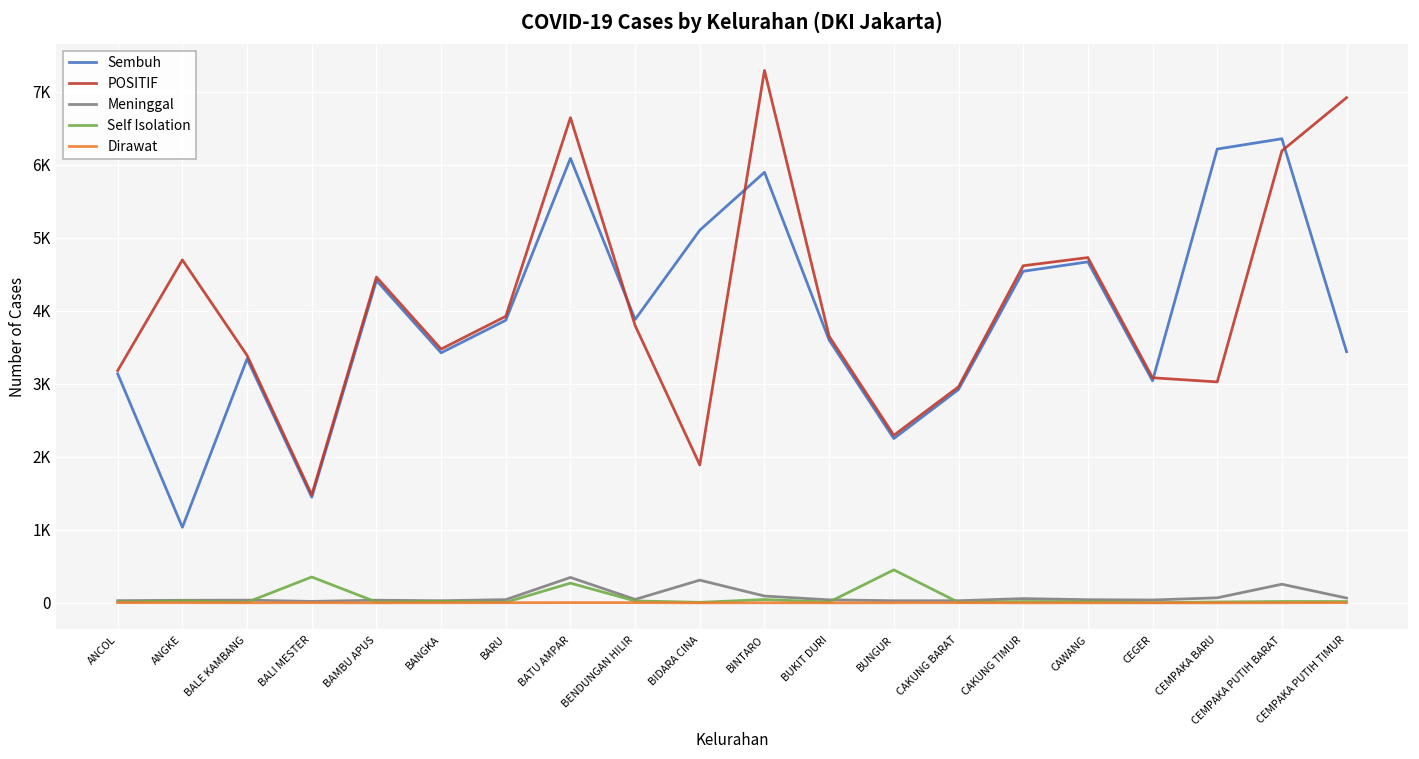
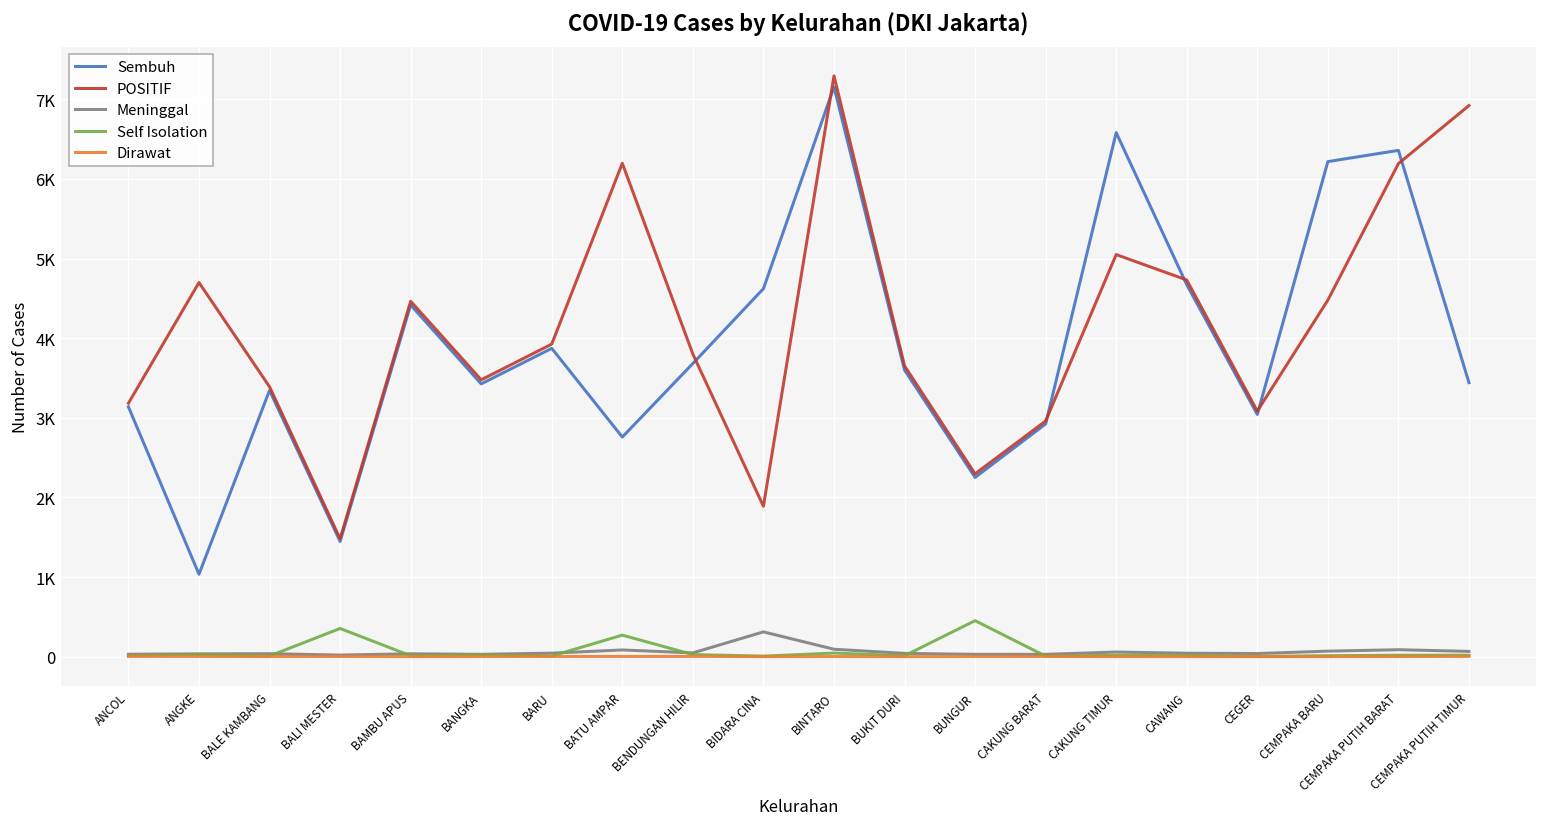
  {
    "Sembuh": {
      "ANCOL": 3100,
      "ANGKE": 1000,
      "BALE KAMBANG": 3300,
      "BAMBU APUS": 4400,
      "BANGKA": 3400,
      "BARU": 3900,
-     "BATU AMPAR": 6100,
-     "BENDUNGAN HILIR": 3900,
-     "BIDARA CINA": 5100,
-     "BINTARO": 5900,
+     "BATU AMPAR": 2800,
+     "BENDUNGAN HILIR": 3700,
+     "BIDARA CINA": 4600,
+     "BINTARO": 7200,
      "BUKIT DURI": 3600,
      "BUNGUR": 2300,
-     "CAKUNG TIMUR": 4500,
+     "CAKUNG TIMUR": 6600,
      "CAWANG": 4700,
      "CEGER": 3000,
      "CEMPAKA BARU": 6200,
      "CEMPAKA PUTIH BARAT": 6400,
      "CEMPAKA PUTIH TIMUR": 3400
    },
    "POSITIF": {
      "ANCOL": 3200,
      "ANGKE": 4700,
      "BALE KAMBANG": 3400,
      "BAMBU APUS": 4500,
      "BANGKA": 3500,
      "BARU": 3900,
-     "BATU AMPAR": 6600,
+     "BATU AMPAR": 6200,
      "BENDUNGAN HILIR": 3800,
      "BIDARA CINA": 1900,
      "BINTARO": 7300,
      "BUKIT DURI": 3700,
      "BUNGUR": 2300,
-     "CAKUNG TIMUR": 4600,
+     "CAKUNG TIMUR": 5100,
      "CAWANG": 4700,
      "CEGER": 3100,
-     "CEMPAKA BARU": 3000,
+     "CEMPAKA BARU": 4500,
      "CEMPAKA PUTIH BARAT": 6200,
      "CEMPAKA PUTIH TIMUR": 6900
    },
    "Meninggal": {
-     "BATU AMPAR": 300,
+     "BATU AMPAR": 100,
      "BIDARA CINA": 300,
      "BINTARO": 100,
      "CAKUNG TIMUR": 100,
      "CEMPAKA BARU": 100,
-     "CEMPAKA PUTIH BARAT": 300,
+     "CEMPAKA PUTIH BARAT": 100,
      "CEMPAKA PUTIH TIMUR": 100
    },
    "Self Isolation": {
      "BALI MESTER": 400,
      "BATU AMPAR": 300,
      "BINTARO": 0,
      "BUNGUR": 500
    },
    "Dirawat": {
      "BATU AMPAR": 0,
      "BINTARO": 0
    }
  }
